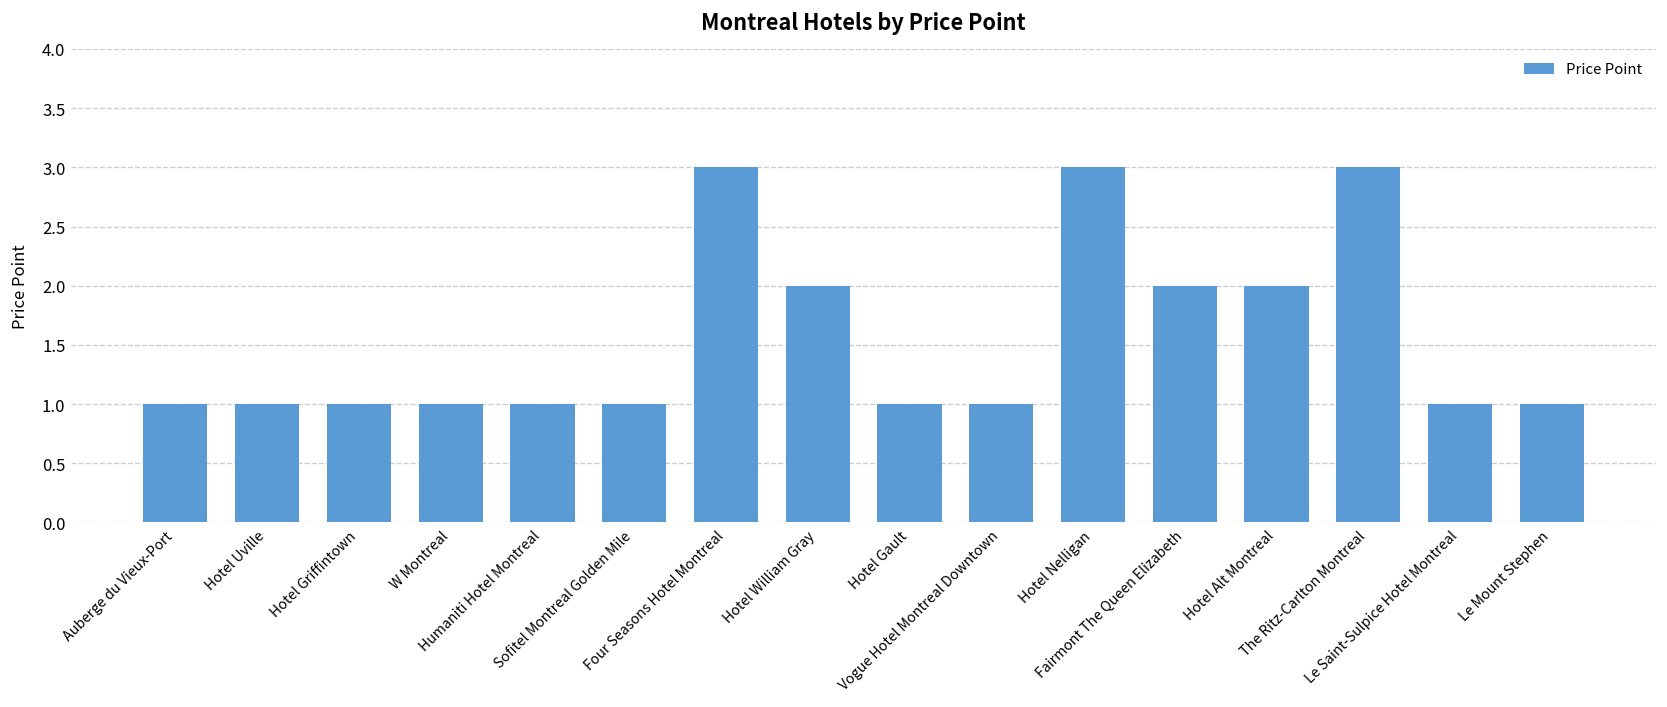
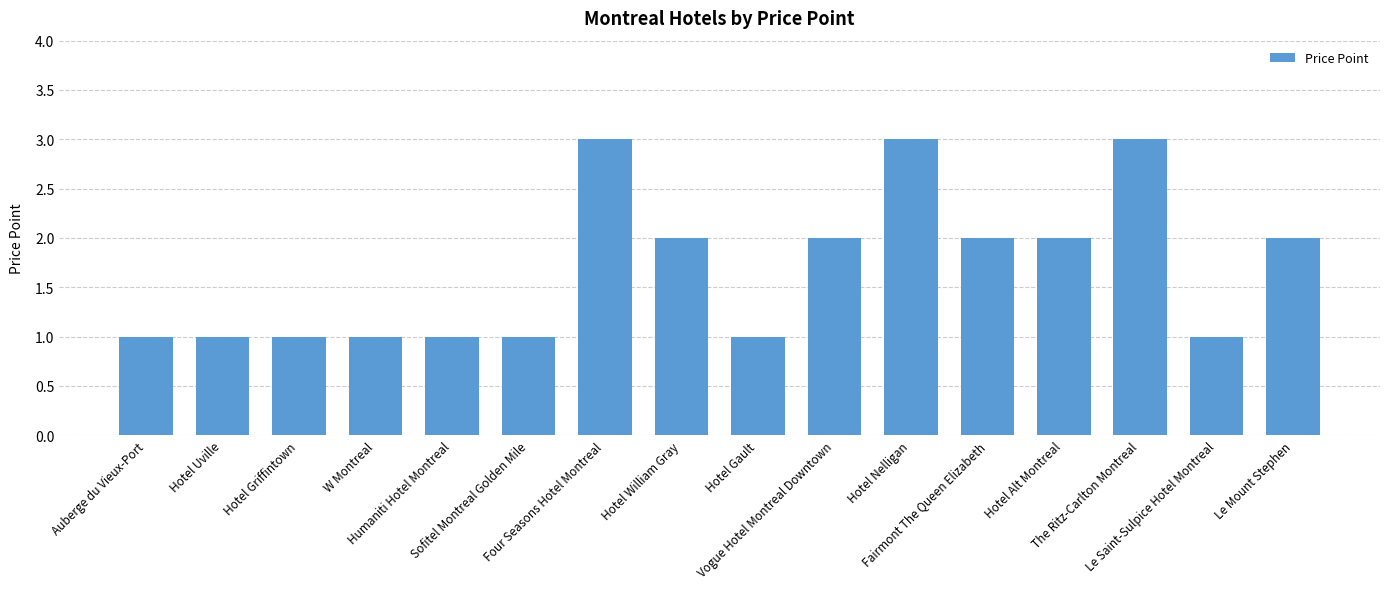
  {
    "Auberge du Vieux-Port": 1,
    "Hotel Uville": 1,
    "Hotel Griffintown": 1,
    "W Montreal": 1,
    "Humaniti Hotel Montreal": 1,
    "Sofitel Montreal Golden Mile": 1,
    "Four Seasons Hotel Montreal": 3,
    "Hotel William Gray": 2,
    "Hotel Gault": 1,
-   "Vogue Hotel Montreal Downtown": 1,
+   "Vogue Hotel Montreal Downtown": 2,
    "Hotel Nelligan": 3,
    "Fairmont The Queen Elizabeth": 2,
    "Hotel Alt Montreal": 2,
    "The Ritz-Carlton Montreal": 3,
    "Le Saint-Sulpice Hotel Montreal": 1,
-   "Le Mount Stephen": 1
+   "Le Mount Stephen": 2
  }
